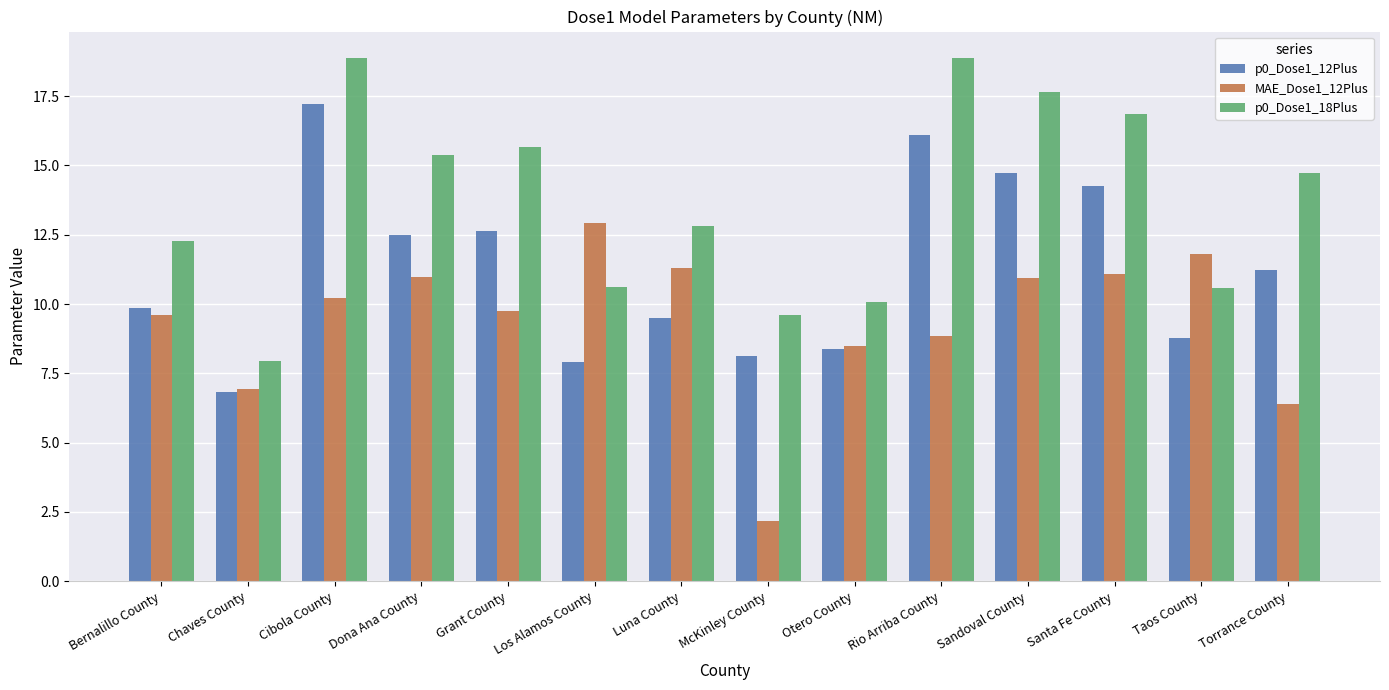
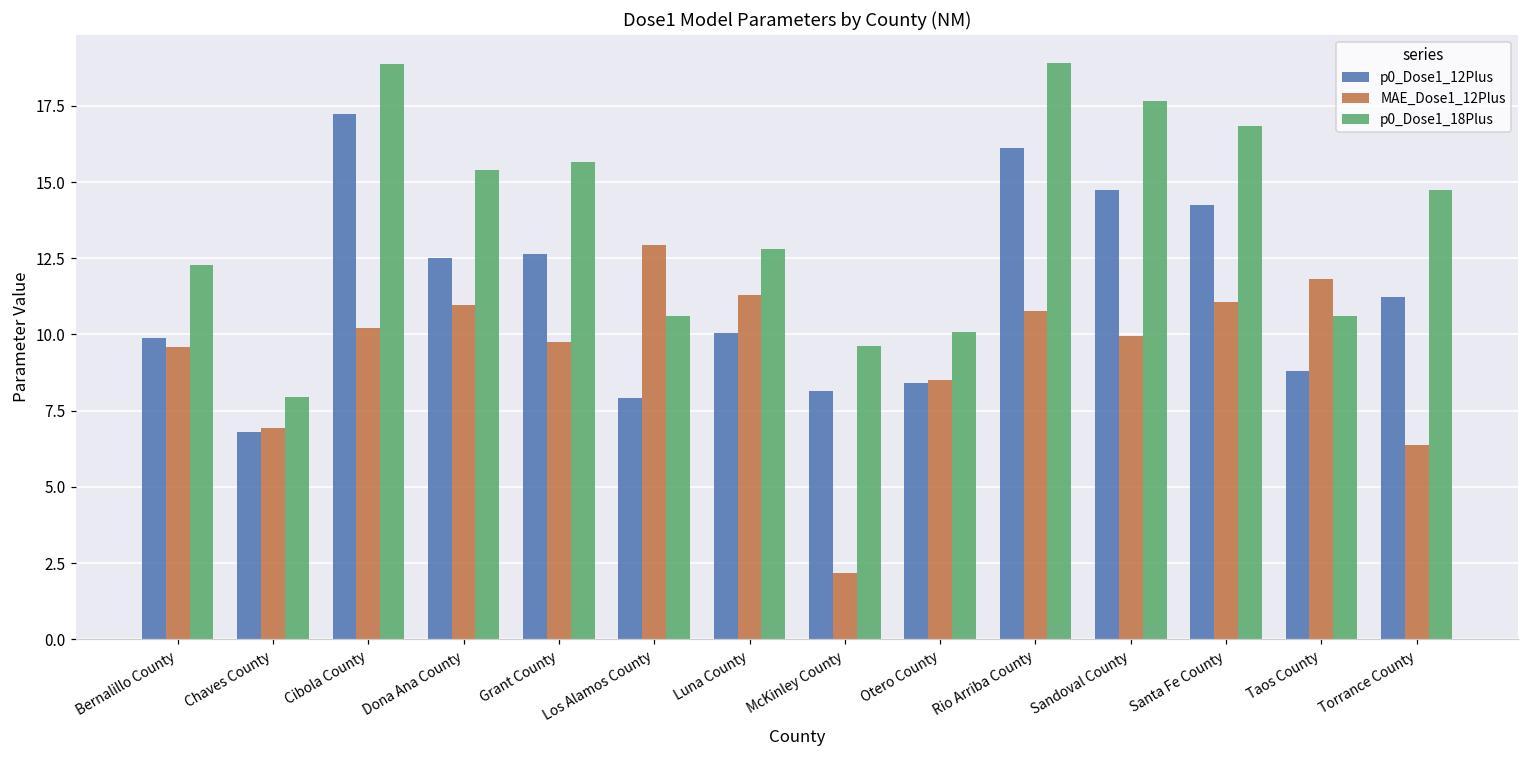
  {
    "p0_Dose1_12Plus": {
      "Bernalillo County": 9.9,
      "Chaves County": 6.8,
      "Cibola County": 17.2,
      "Dona Ana County": 12.5,
      "Grant County": 12.6,
      "Los Alamos County": 7.9,
-     "Luna County": 9.5,
+     "Luna County": 10.1,
      "McKinley County": 8.1,
      "Otero County": 8.4,
      "Rio Arriba County": 16.1,
      "Sandoval County": 14.7,
      "Santa Fe County": 14.2,
      "Taos County": 8.8,
      "Torrance County": 11.2
    },
    "MAE_Dose1_12Plus": {
      "Bernalillo County": 9.6,
      "Chaves County": 6.9,
      "Cibola County": 10.2,
      "Dona Ana County": 11.0,
      "Grant County": 9.7,
      "Los Alamos County": 12.9,
      "Luna County": 11.3,
      "McKinley County": 2.2,
      "Otero County": 8.5,
-     "Rio Arriba County": 8.8,
-     "Sandoval County": 10.9,
+     "Rio Arriba County": 10.8,
+     "Sandoval County": 9.9,
      "Santa Fe County": 11.1,
      "Taos County": 11.8,
      "Torrance County": 6.4
    },
    "p0_Dose1_18Plus": {
      "Bernalillo County": 12.3,
      "Chaves County": 7.9,
      "Cibola County": 18.9,
      "Dona Ana County": 15.4,
      "Grant County": 15.7,
      "Los Alamos County": 10.6,
      "Luna County": 12.8,
      "McKinley County": 9.6,
      "Otero County": 10.1,
      "Rio Arriba County": 18.9,
      "Sandoval County": 17.6,
      "Santa Fe County": 16.8,
      "Taos County": 10.6,
      "Torrance County": 14.7
    }
  }
